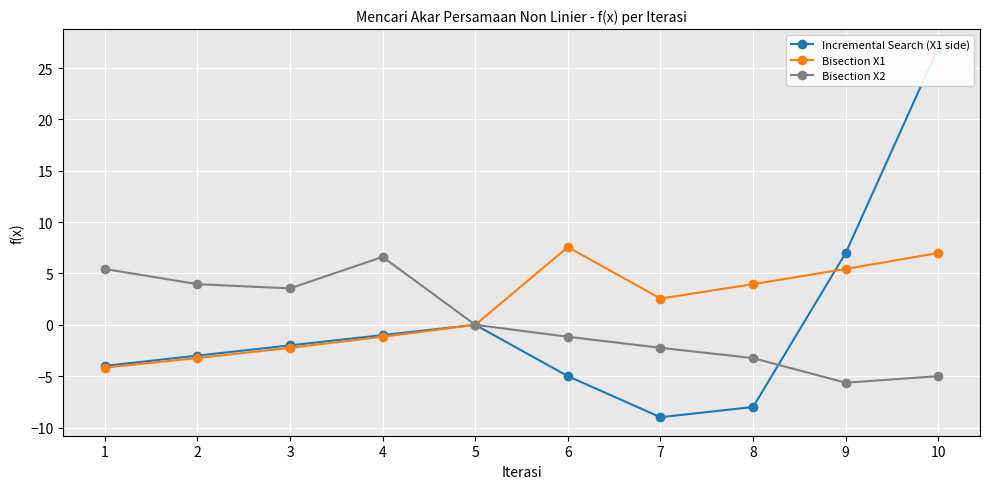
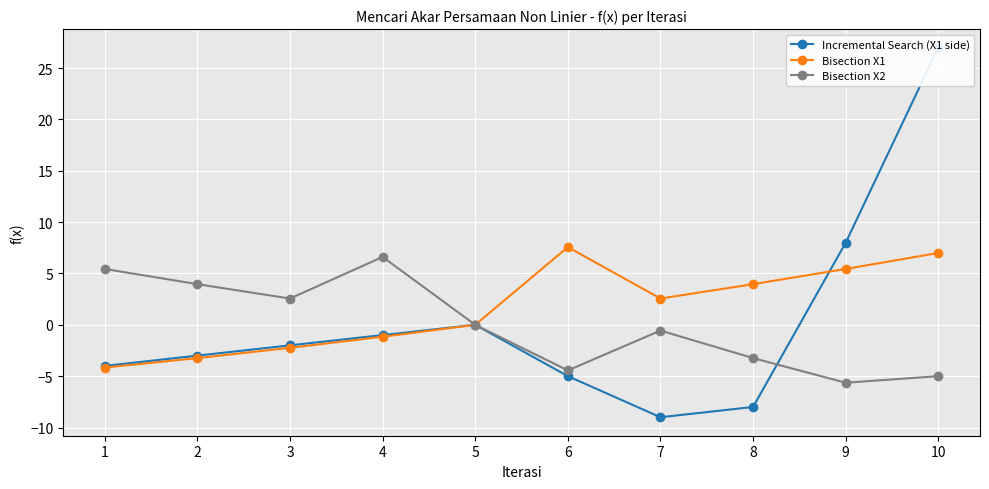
  {
    "Incremental Search (X1 side)": {
      "6": -5,
      "7": -9,
      "8": -8,
-     "9": 7
+     "9": 8
    },
    "Bisection X1": {
      "6": 7.6,
      "7": 2.6,
      "8": 4.0,
      "9": 5.4,
      "10": 7.0
    },
    "Bisection X2": {
      "1": 5.4,
      "2": 4.0,
-     "3": 3.6,
+     "3": 2.6,
      "4": 6.6,
-     "6": -1.2,
-     "7": -2.2,
+     "6": -4.4,
+     "7": -0.6,
      "8": -3.2,
      "9": -5.6,
      "10": -5.0
    }
  }
